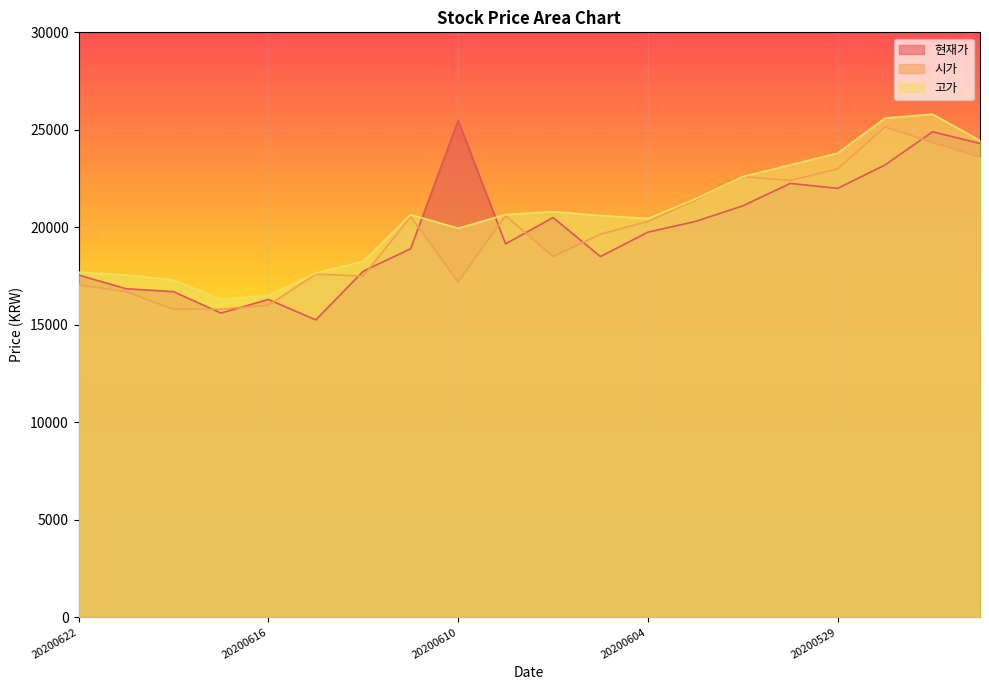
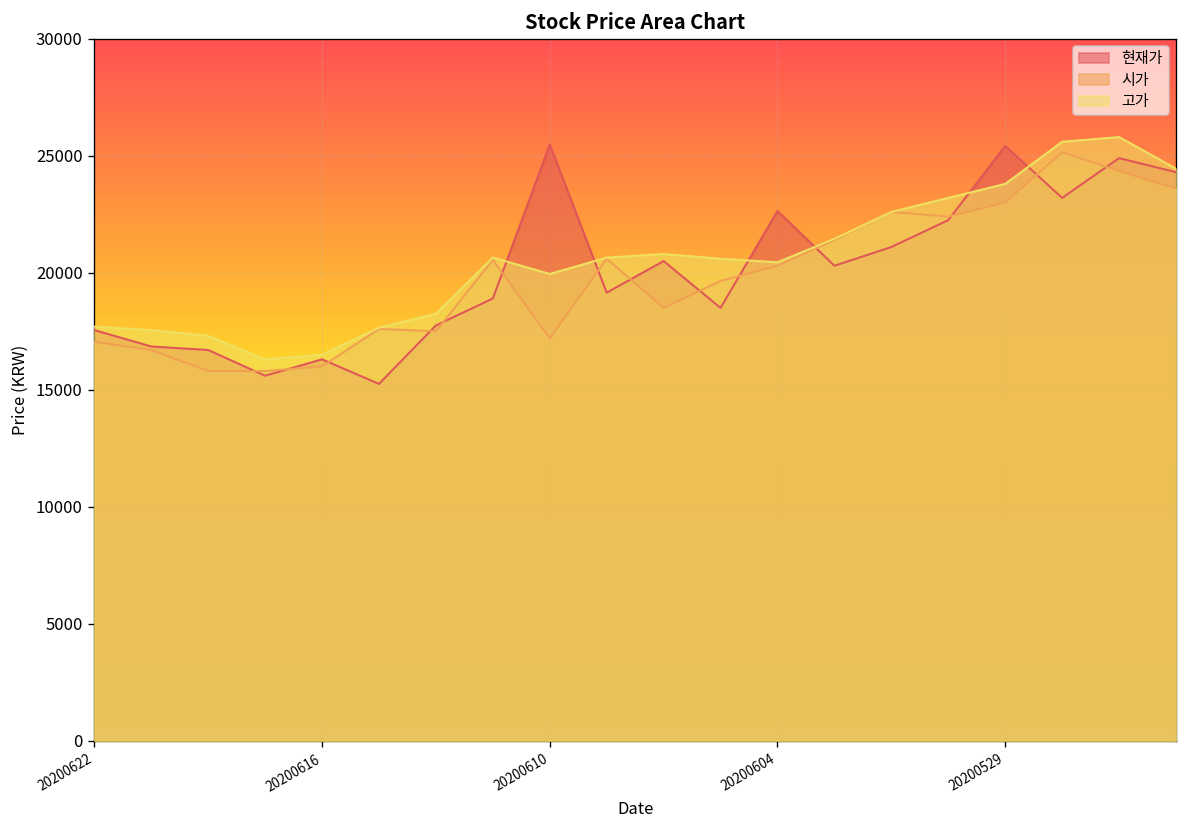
  {
    "현재가": {
      "20200622": 17600,
      "20200616": 16300,
      "20200610": 25500,
-     "20200604": 19800,
-     "20200529": 22000
+     "20200604": 22600,
+     "20200529": 25400
    }
  }
